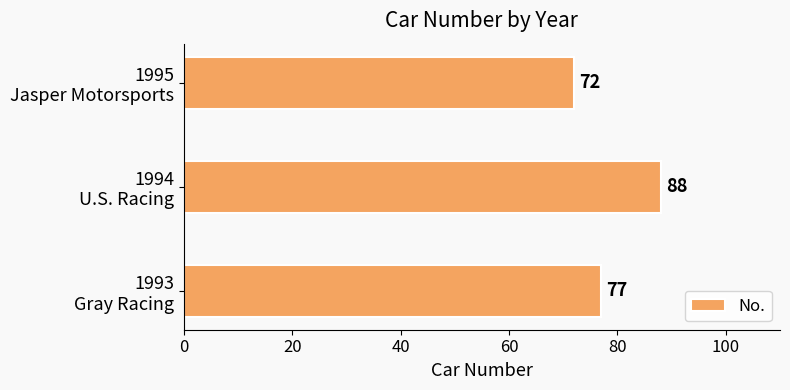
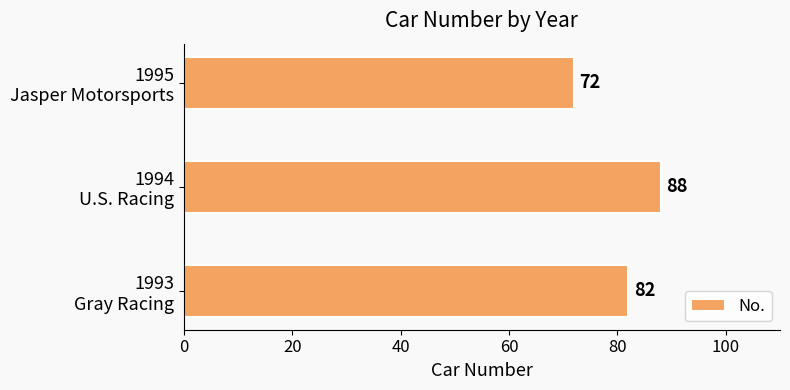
  {
    "1995 Jasper Motorsports": 72,
    "1994 U.S. Racing": 88,
-   "1993 Gray Racing": 77
+   "1993 Gray Racing": 82
  }
